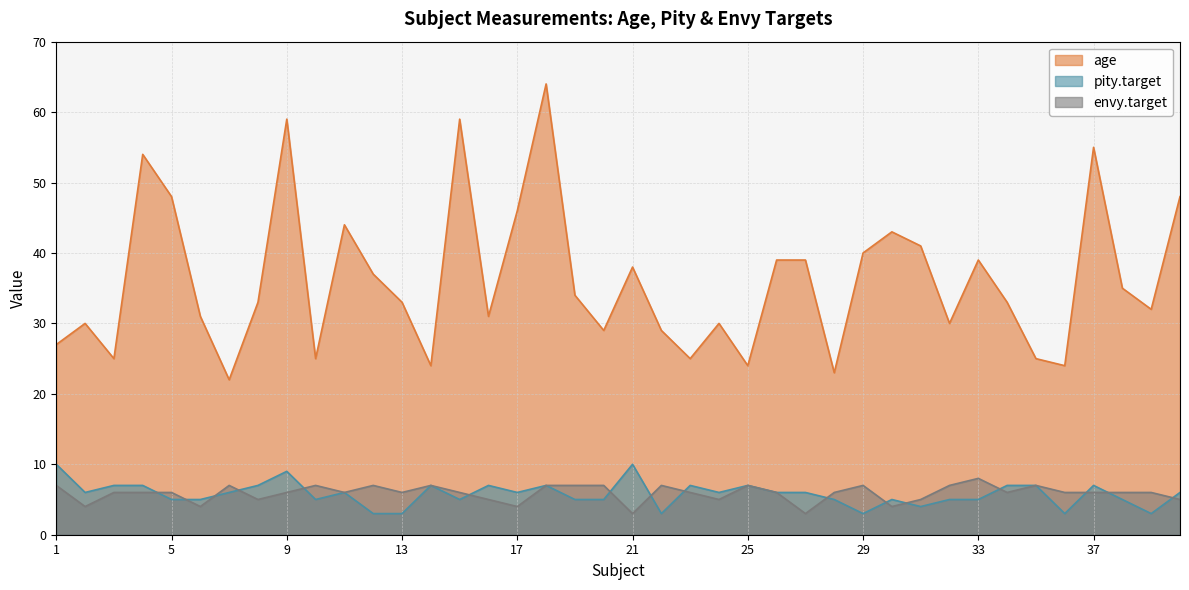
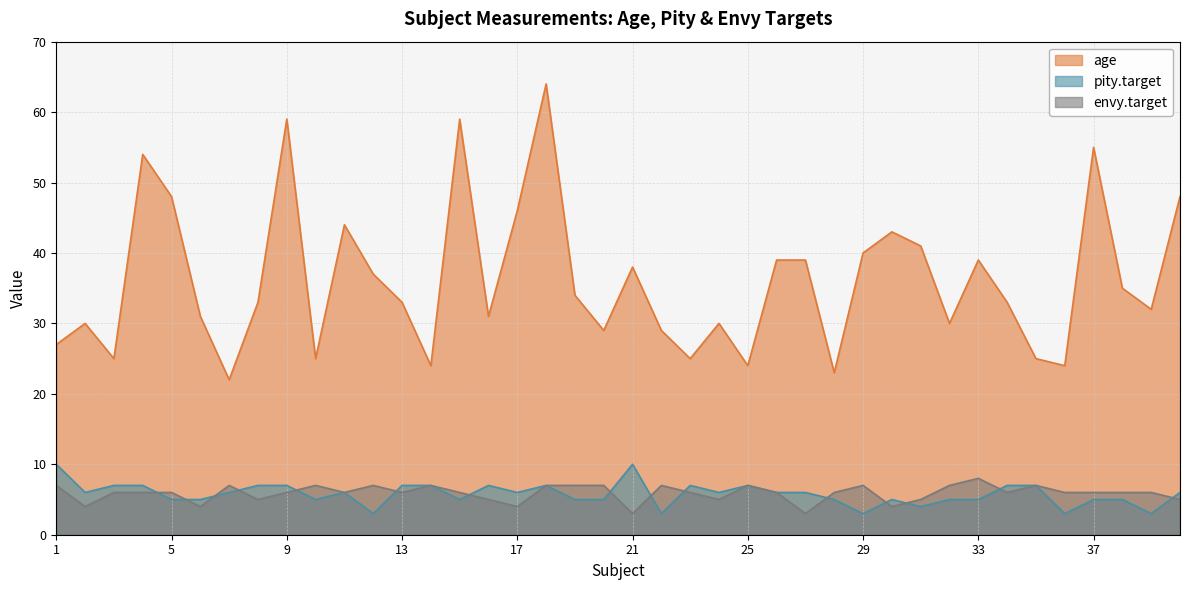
  {
    "age": {
      "1": 27,
      "5": 48,
      "9": 59,
      "13": 33,
      "17": 46,
      "21": 38,
      "25": 24,
      "29": 40,
      "33": 39,
      "37": 55
    },
    "pity.target": {
      "1": 10,
      "5": 5,
-     "9": 9,
-     "13": 3,
+     "9": 7,
+     "13": 7,
      "17": 6,
      "21": 10,
      "29": 3,
      "33": 5,
-     "37": 7
+     "37": 5
    },
    "envy.target": {
      "1": 7,
      "5": 6,
      "9": 6,
      "13": 6,
      "17": 4,
      "21": 3,
      "29": 7,
      "33": 8,
      "37": 6
    }
  }
